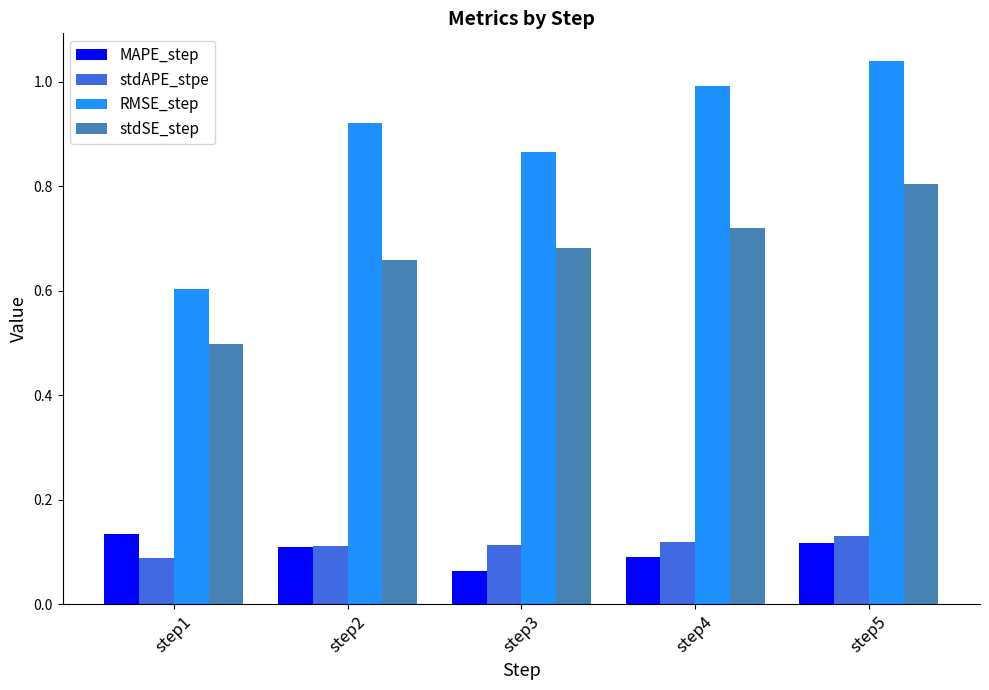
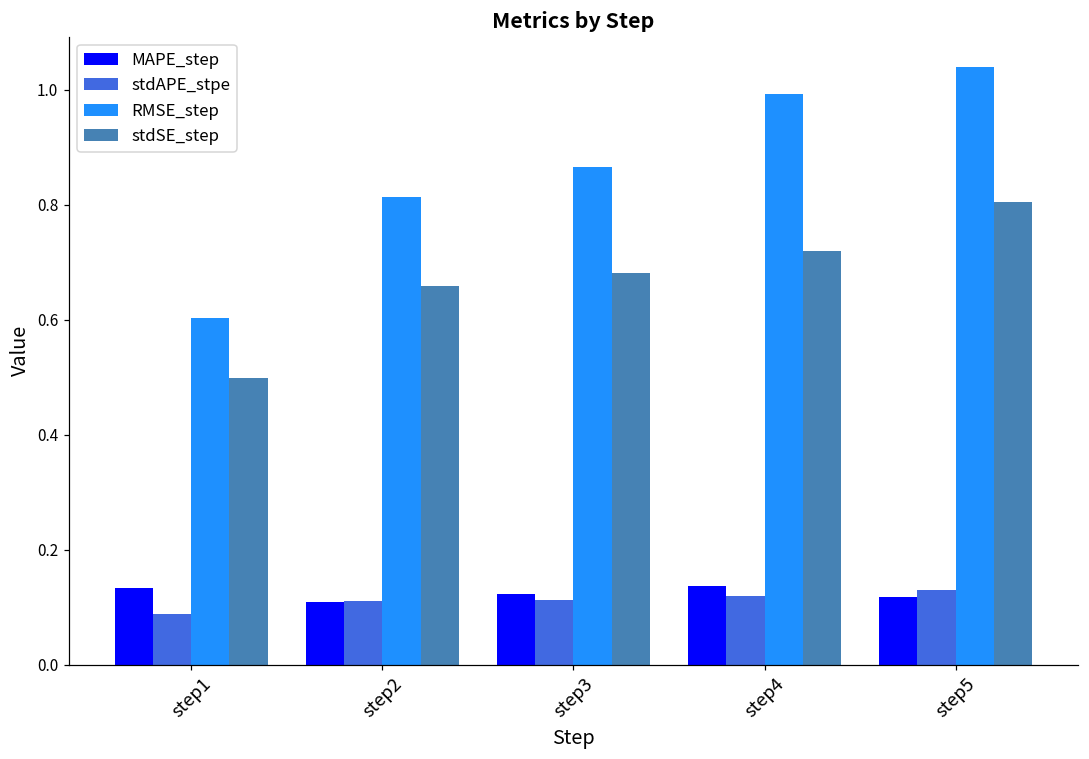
  {
    "MAPE_step": {
      "step1": 0.13,
      "step2": 0.11,
-     "step3": 0.06,
-     "step4": 0.09,
+     "step3": 0.12,
+     "step4": 0.14,
      "step5": 0.12
    },
    "RMSE_step": {
      "step1": 0.60,
-     "step2": 0.92,
+     "step2": 0.81,
      "step3": 0.87,
      "step4": 0.99,
      "step5": 1.04
    }
  }
